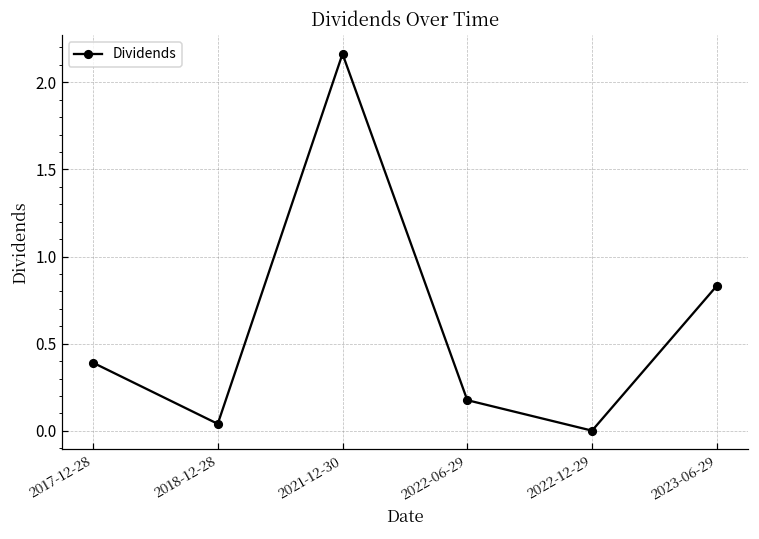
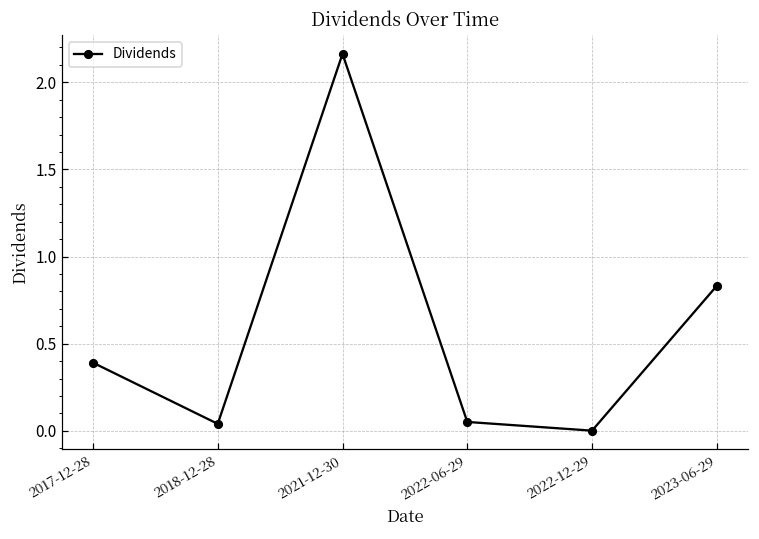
  {
    "2017-12-28": 0.39,
    "2018-12-28": 0.04,
    "2021-12-30": 2.16,
-   "2022-06-29": 0.18,
+   "2022-06-29": 0.05,
    "2022-12-29": 0.00,
    "2023-06-29": 0.83
  }
